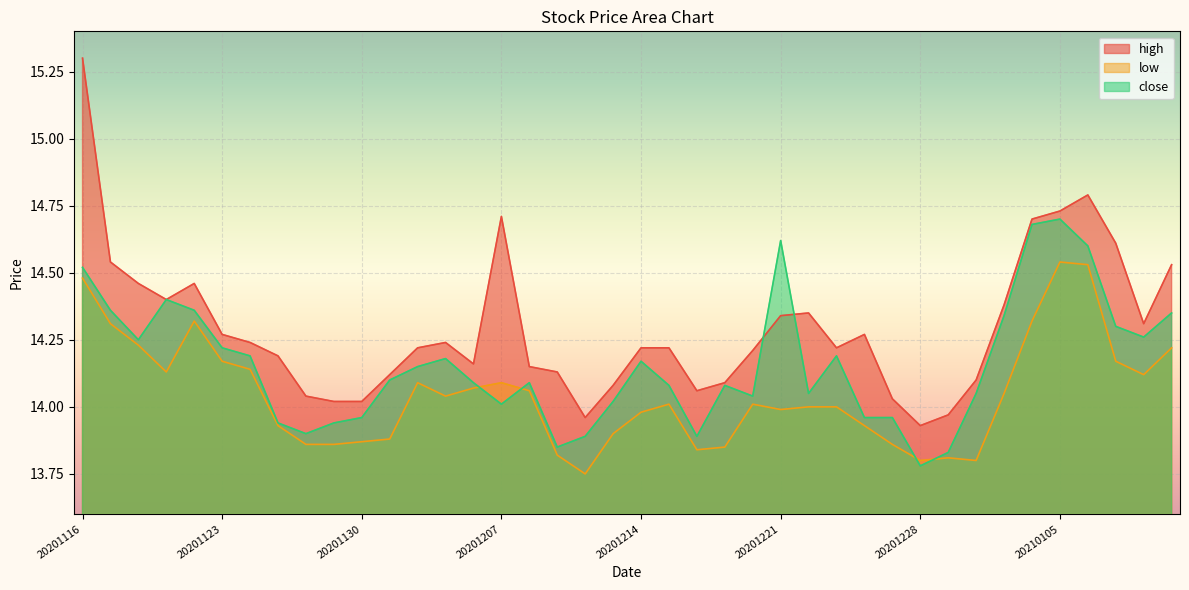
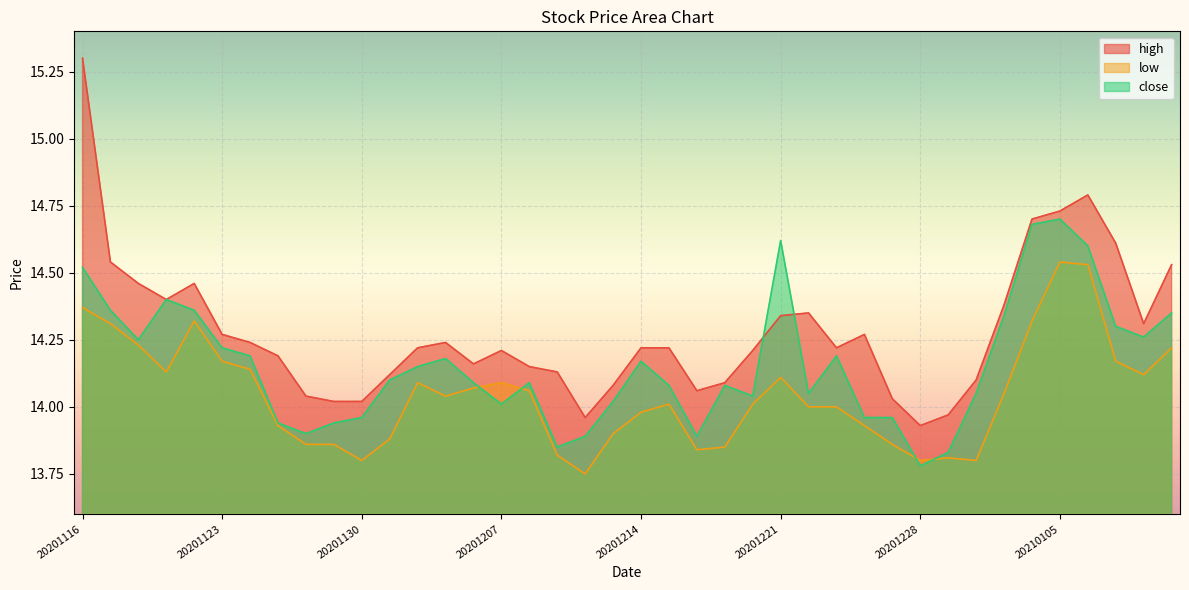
  {
    "high": {
      "20201116": 15.30,
      "20201123": 14.27,
      "20201130": 14.02,
-     "20201207": 14.71,
+     "20201207": 14.21,
      "20201214": 14.22,
      "20201221": 14.34,
      "20201228": 13.93,
      "20210105": 14.73
    },
    "low": {
-     "20201116": 14.48,
+     "20201116": 14.37,
      "20201123": 14.17,
-     "20201130": 13.87,
+     "20201130": 13.80,
      "20201207": 14.09,
      "20201214": 13.98,
-     "20201221": 13.99,
+     "20201221": 14.11,
      "20201228": 13.80,
      "20210105": 14.54
    },
    "close": {
      "20201116": 14.52,
      "20201123": 14.22,
      "20201130": 13.96,
      "20201207": 14.01,
      "20201214": 14.17,
      "20201221": 14.62,
      "20201228": 13.78,
      "20210105": 14.70
    }
  }
